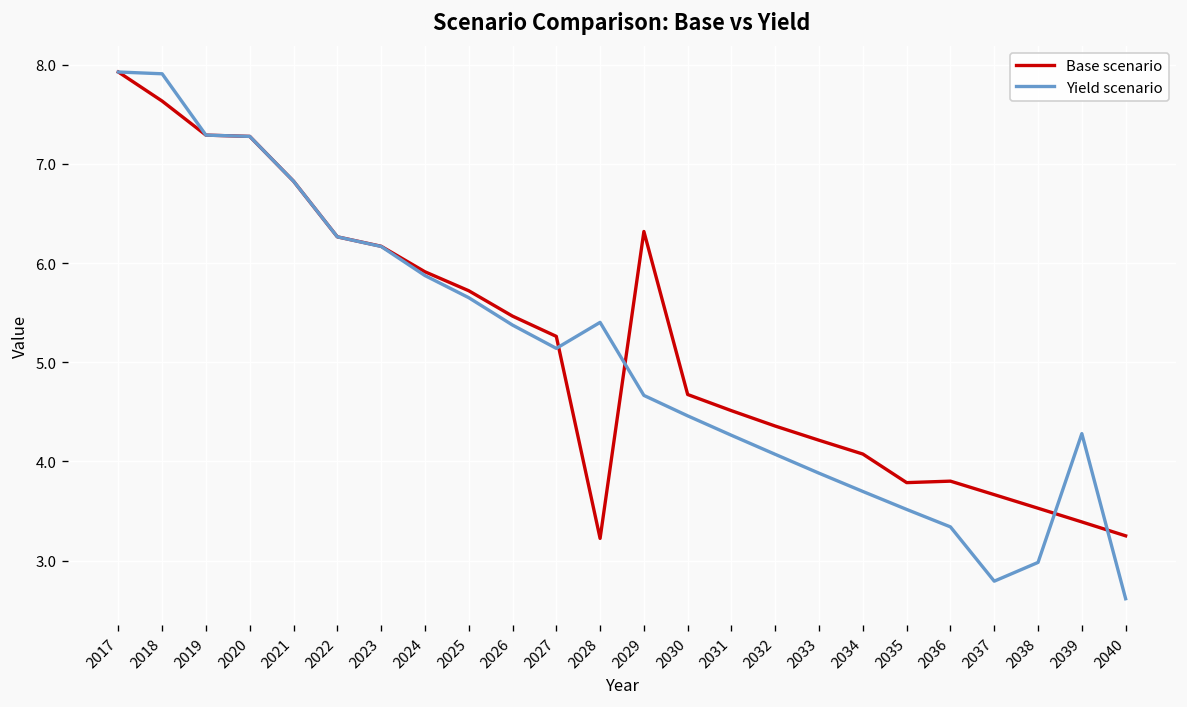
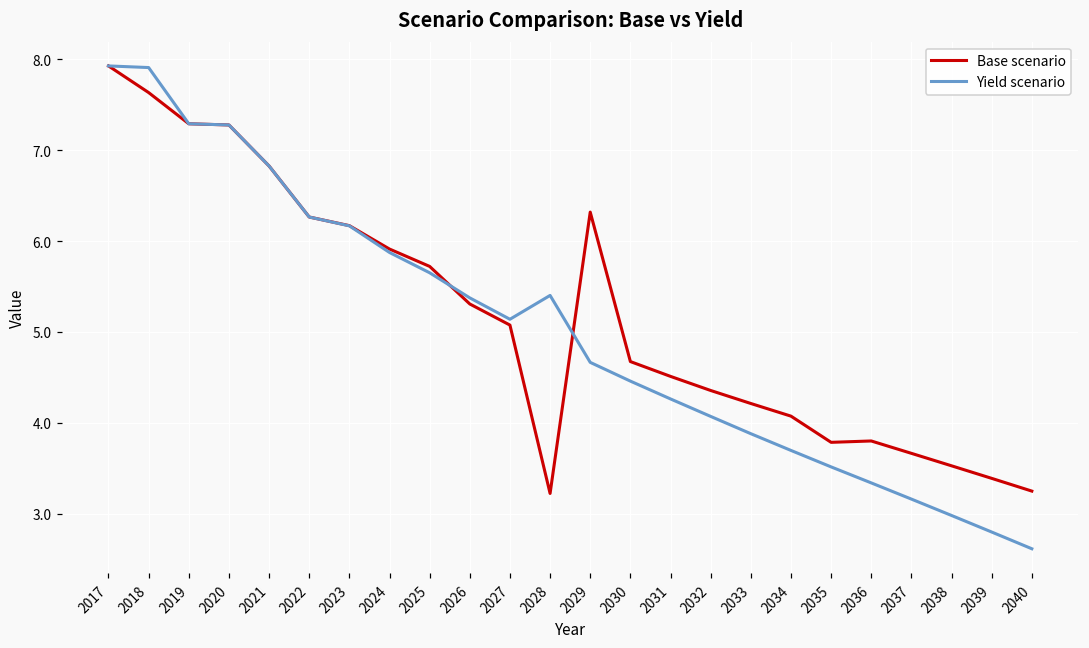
  {
    "Base scenario": {
      "2018": 7.6,
      "2024": 5.9,
      "2025": 5.7,
-     "2026": 5.5,
-     "2027": 5.3,
+     "2026": 5.3,
+     "2027": 5.1,
      "2028": 3.2,
      "2029": 6.3,
      "2030": 4.7,
      "2031": 4.5,
      "2032": 4.4,
      "2033": 4.2,
      "2034": 4.1,
      "2035": 3.8,
      "2036": 3.8,
      "2037": 3.7,
      "2038": 3.5,
      "2039": 3.4,
      "2040": 3.3
    },
    "Yield scenario": {
      "2018": 7.9,
      "2024": 5.9,
      "2025": 5.7,
      "2026": 5.4,
      "2027": 5.1,
      "2028": 5.4,
      "2029": 4.7,
      "2030": 4.5,
      "2031": 4.3,
      "2032": 4.1,
      "2033": 3.9,
      "2034": 3.7,
      "2035": 3.5,
      "2036": 3.3,
-     "2037": 2.8,
+     "2037": 3.2,
      "2038": 3.0,
-     "2039": 4.3,
+     "2039": 2.8,
      "2040": 2.6
    }
  }
